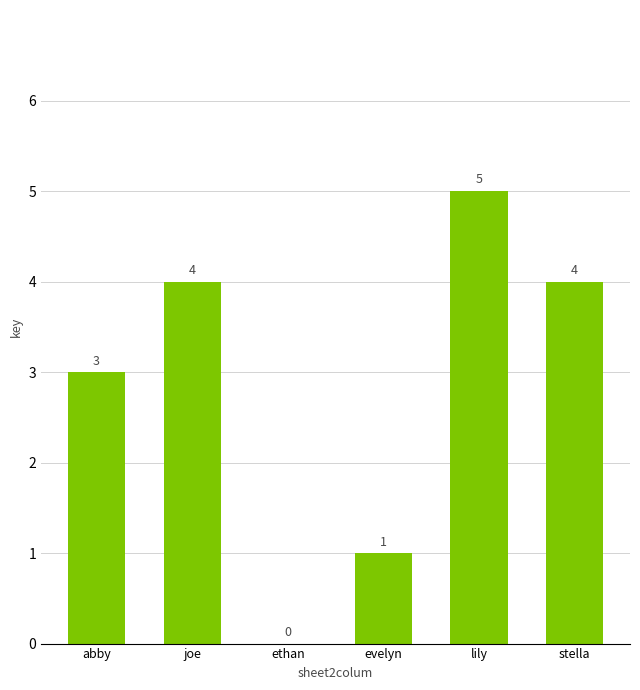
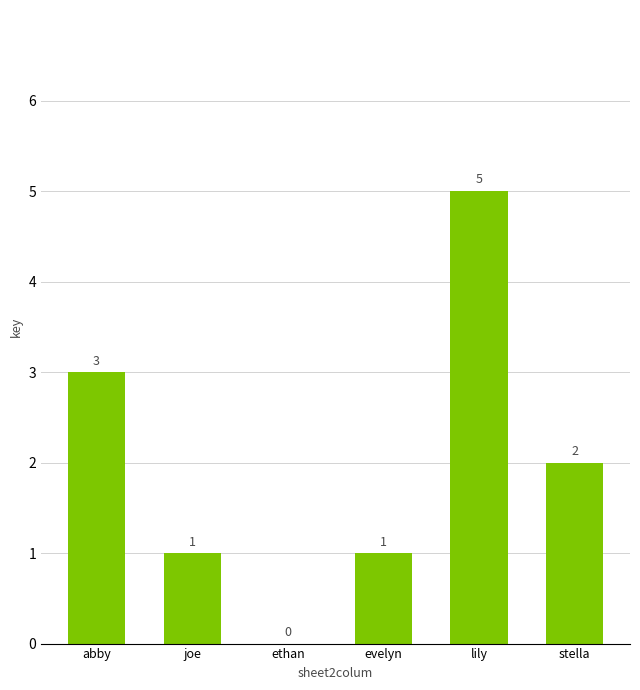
  {
    "abby": 3,
-   "joe": 4,
+   "joe": 1,
    "ethan": 0,
    "evelyn": 1,
    "lily": 5,
-   "stella": 4
+   "stella": 2
  }
